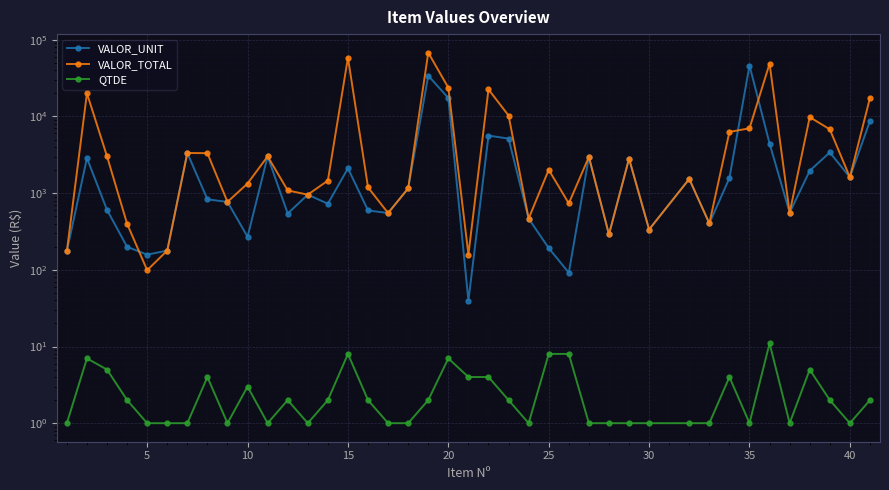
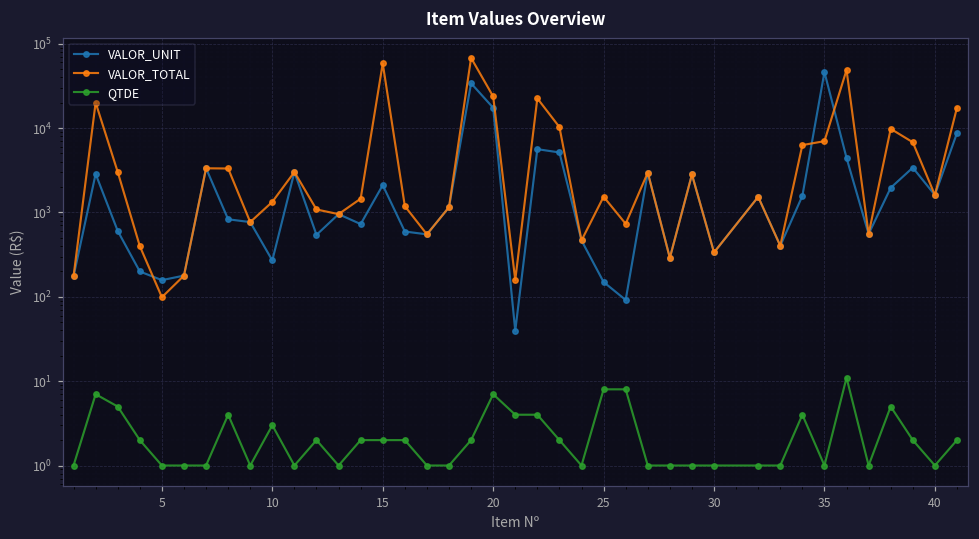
  {
    "VALOR_UNIT": {
      "5": 160,
      "10": 270,
      "15": 2100,
      "20": 17000,
-     "25": 190,
+     "25": 150,
      "35": 50000
    },
    "VALOR_TOTAL": {
      "5": 100,
      "10": 1300,
      "15": 60000,
      "20": 24000,
-     "25": 2000,
+     "25": 1500,
      "35": 7000
    },
    "QTDE": {
      "5": 1,
      "10": 3,
-     "15": 8,
+     "15": 2,
      "20": 7,
      "25": 8,
      "30": 1,
      "35": 1,
      "40": 1
    }
  }
